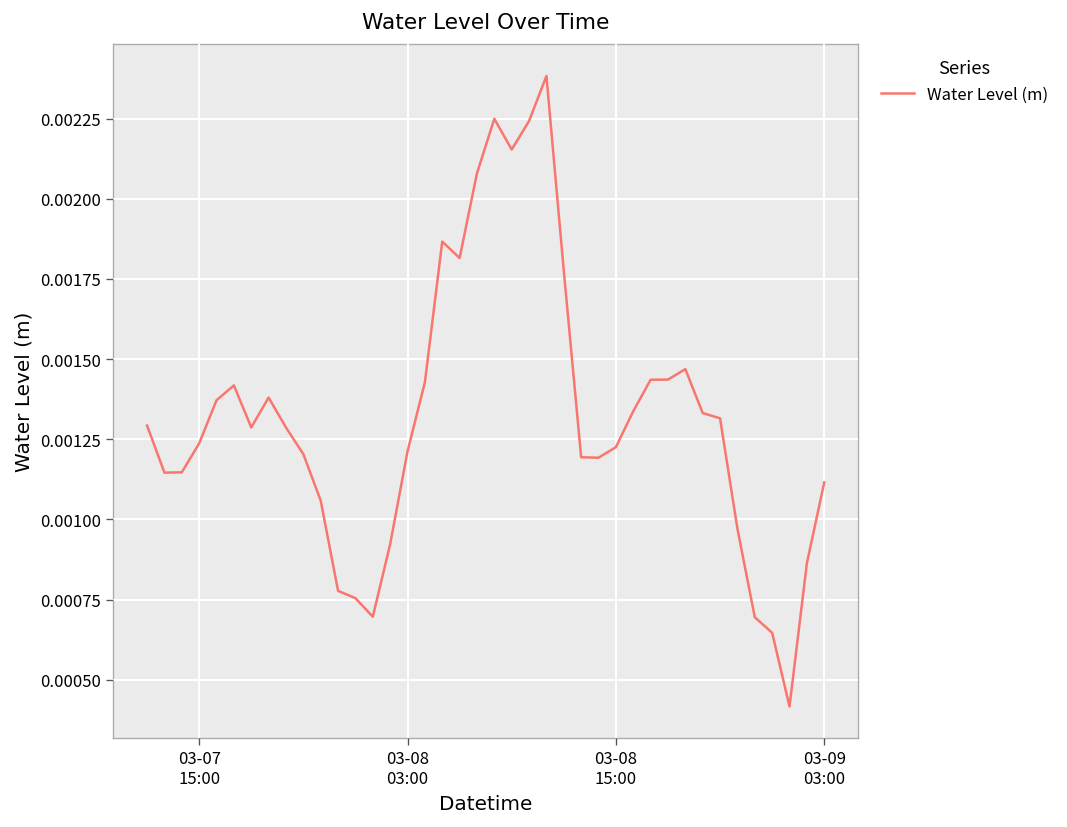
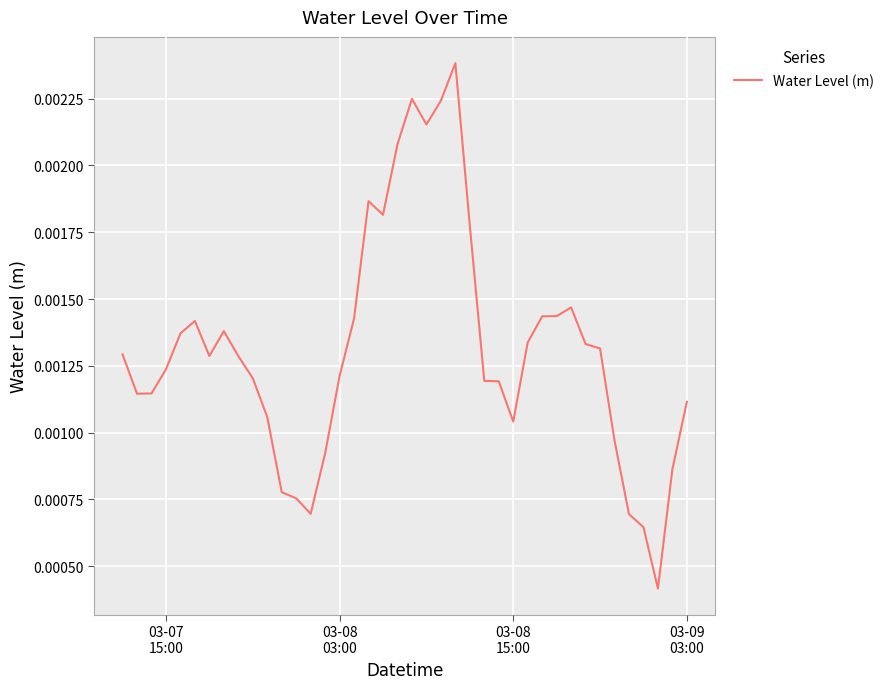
  {
    "03-07 15:00": 0.00124,
    "03-08 03:00": 0.00121,
-   "03-08 15:00": 0.00123,
+   "03-08 15:00": 0.00104,
    "03-09 03:00": 0.00112
  }
